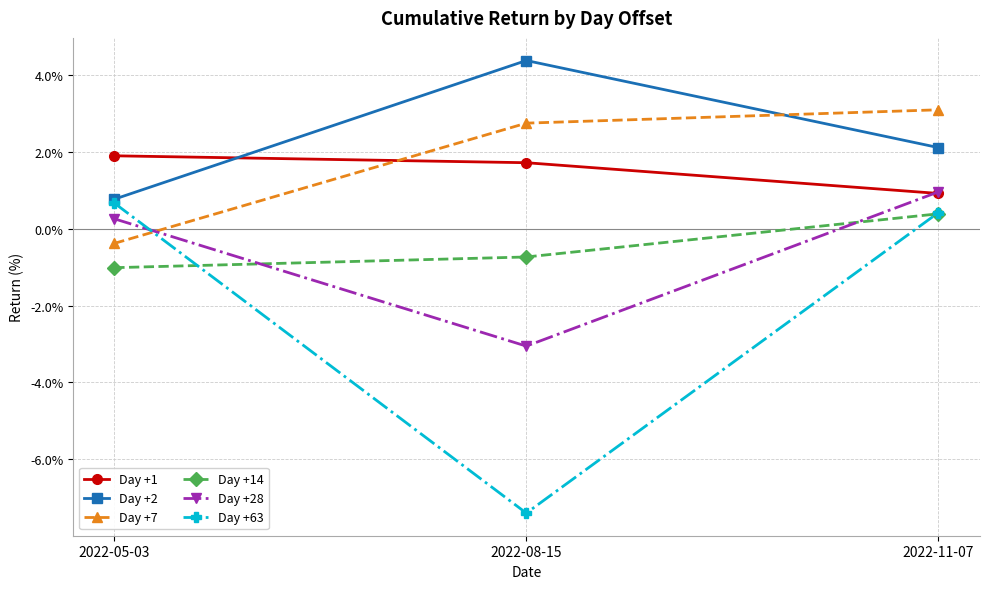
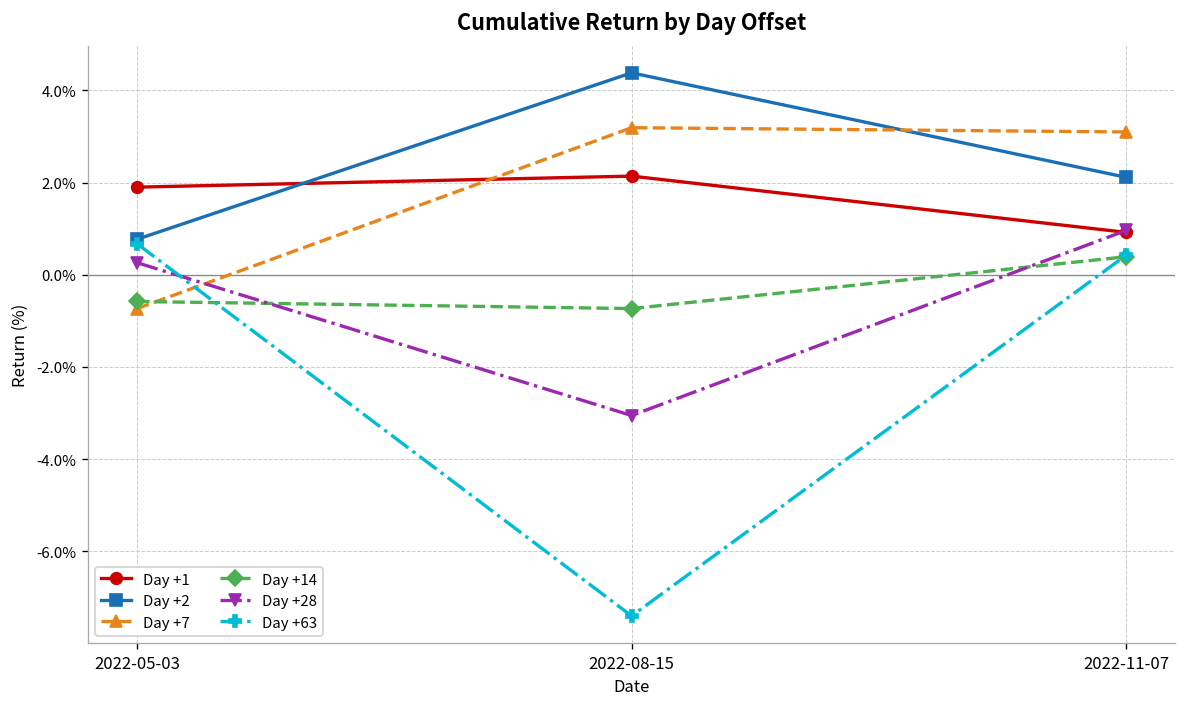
  {
    "Day +1": {
      "2022-05-03": "1.9%",
-     "2022-08-15": "1.7%"
+     "2022-08-15": "2.1%"
    },
    "Day +2": {
      "2022-05-03": "0.8%",
      "2022-08-15": "4.4%",
      "2022-11-07": "2.1%"
    },
    "Day +7": {
-     "2022-05-03": "-0.4%",
-     "2022-08-15": "2.8%",
+     "2022-05-03": "-0.7%",
+     "2022-08-15": "3.2%",
      "2022-11-07": "3.1%"
    },
    "Day +14": {
-     "2022-05-03": "-1.0%",
+     "2022-05-03": "-0.6%",
      "2022-08-15": "-0.7%"
    },
    "Day +28": {
      "2022-05-03": "0.3%",
      "2022-08-15": "-3.1%"
    },
    "Day +63": {
      "2022-05-03": "0.7%",
      "2022-08-15": "-7.4%"
    }
  }
